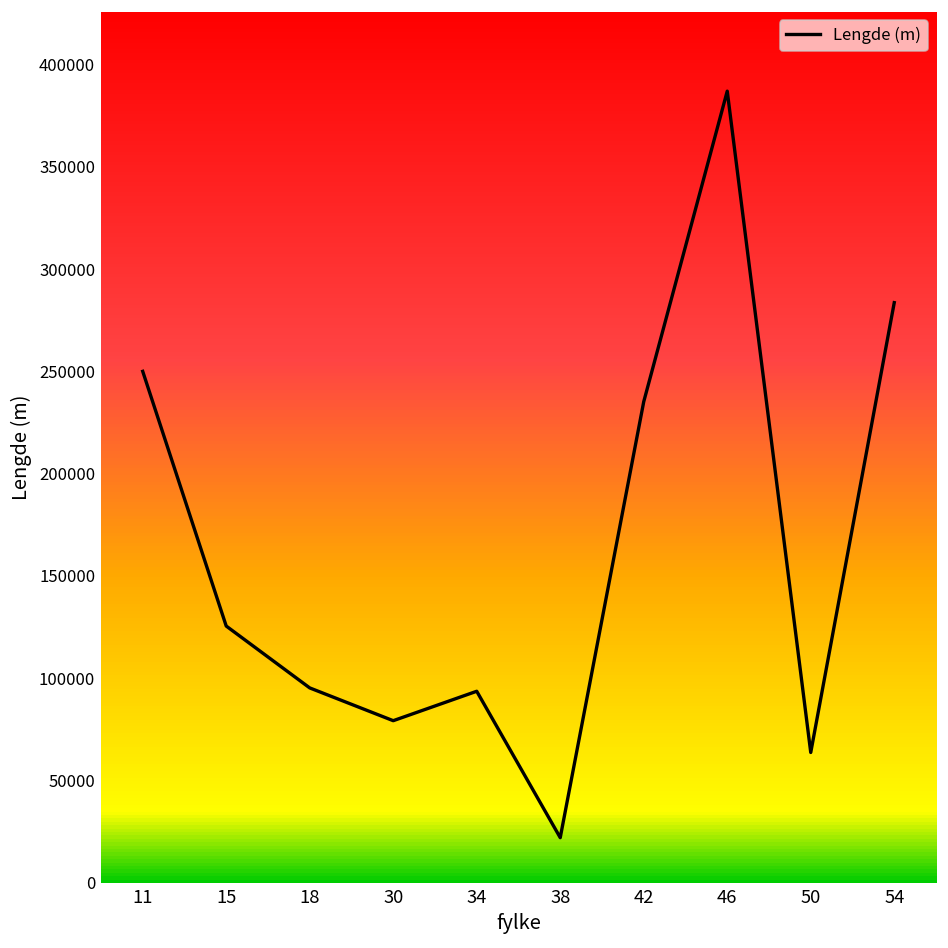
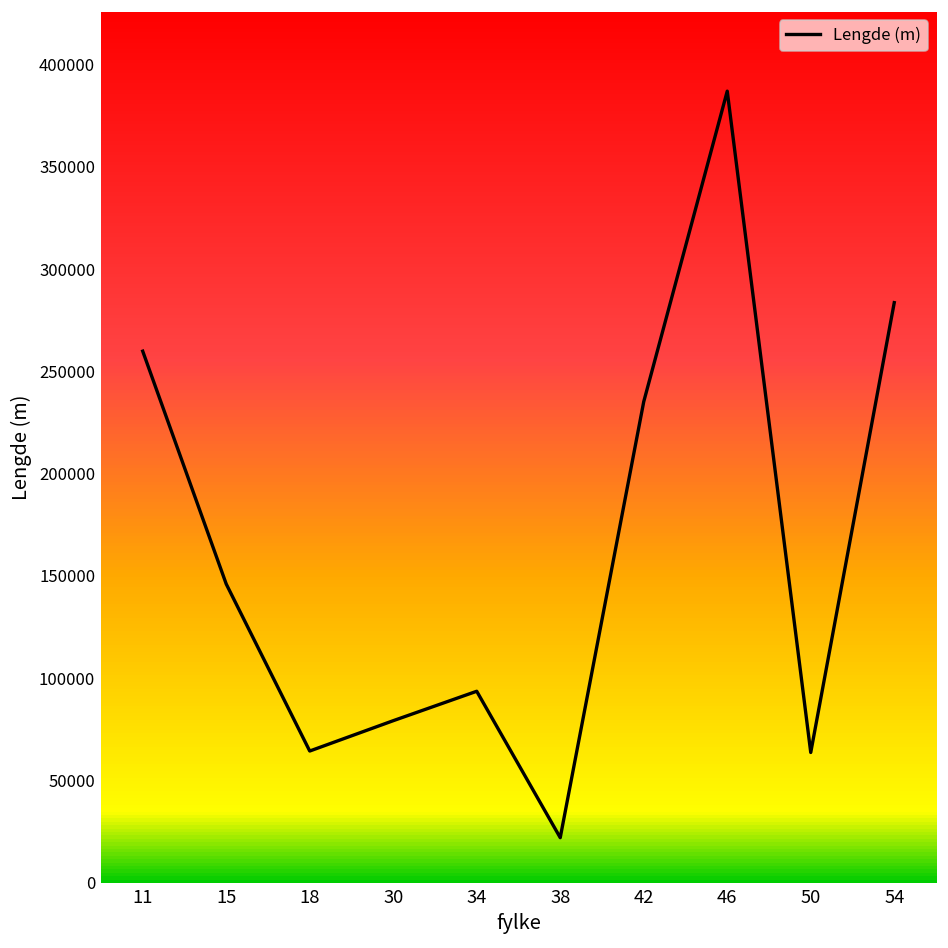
  {
-   "11": 250000,
-   "15": 125000,
-   "18": 95000,
+   "11": 260000,
+   "15": 146000,
+   "18": 64000,
    "30": 79000,
    "34": 94000,
    "38": 22000,
    "42": 235000,
    "46": 387000,
    "50": 64000,
    "54": 284000
  }
